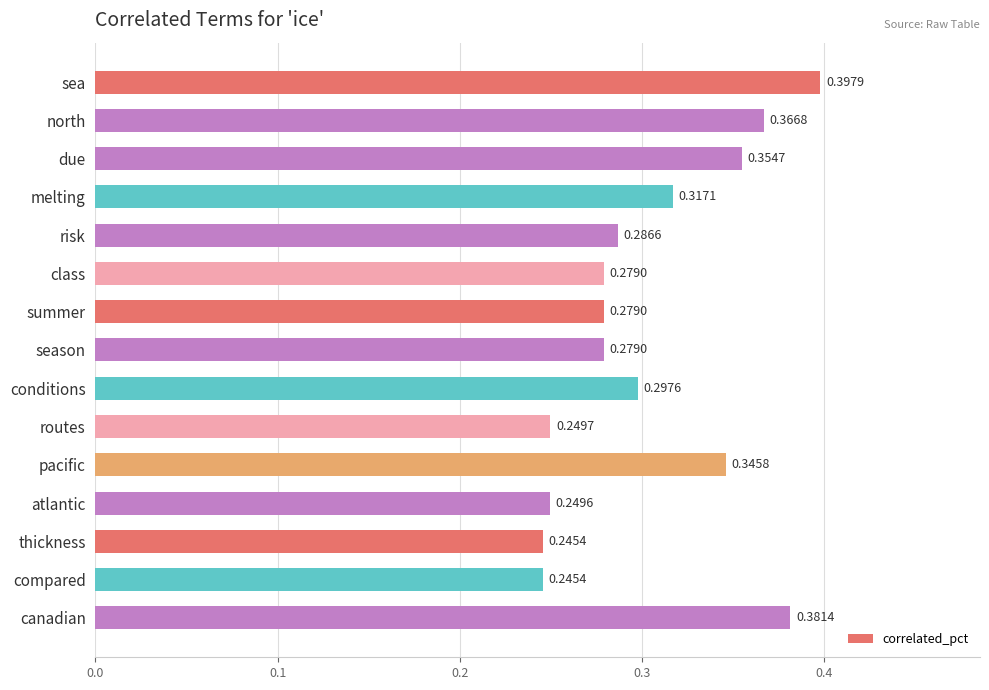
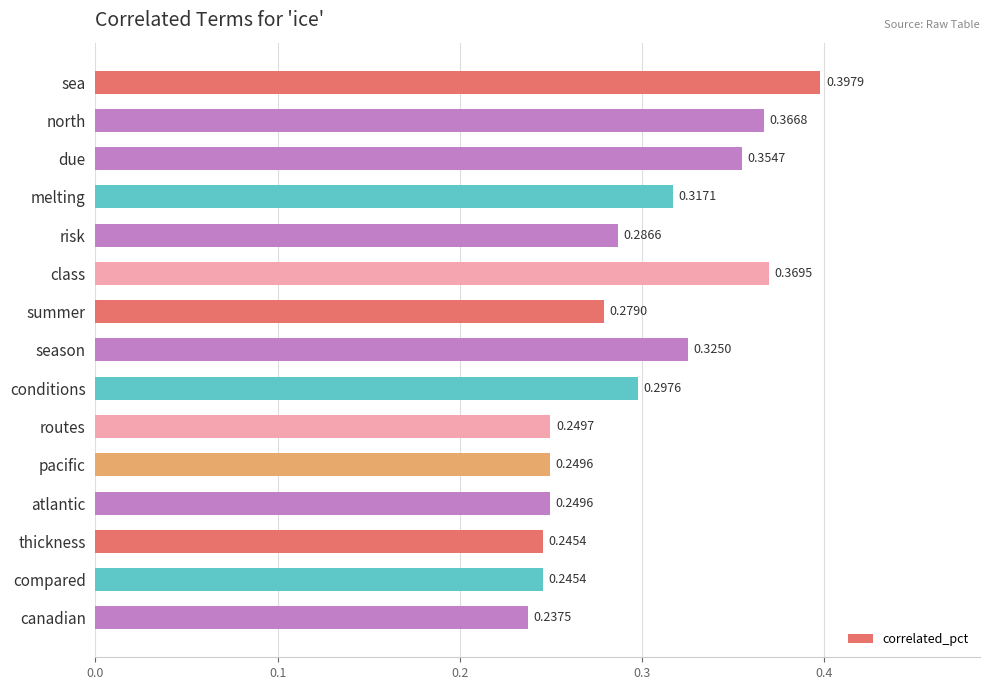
  {
    "sea": 0.3979,
    "north": 0.3668,
    "due": 0.3547,
    "melting": 0.3171,
    "risk": 0.2866,
-   "class": 0.2790,
+   "class": 0.3695,
    "summer": 0.2790,
-   "season": 0.2790,
+   "season": 0.3250,
    "conditions": 0.2976,
    "routes": 0.2497,
-   "pacific": 0.3458,
+   "pacific": 0.2496,
    "atlantic": 0.2496,
    "thickness": 0.2454,
    "compared": 0.2454,
-   "canadian": 0.3814
+   "canadian": 0.2375
  }
